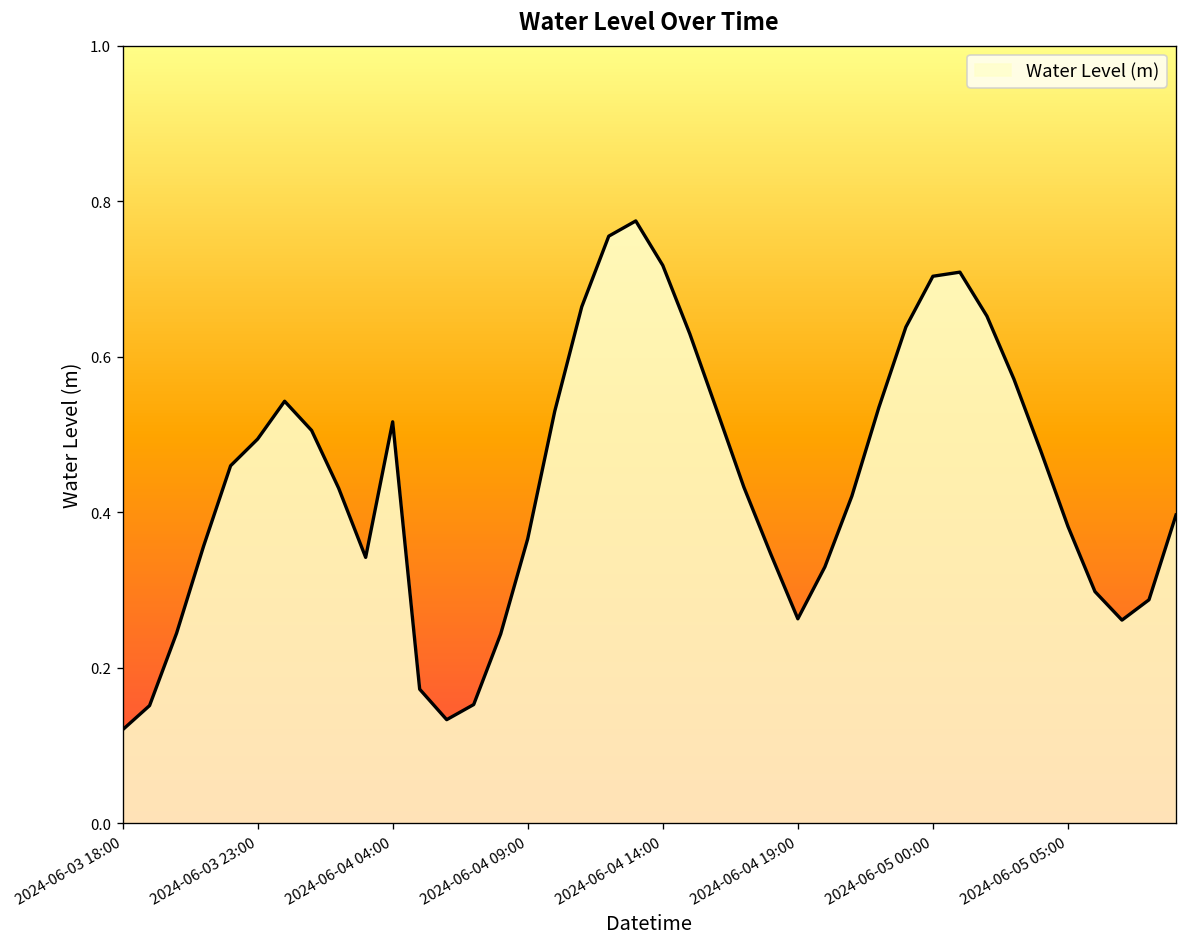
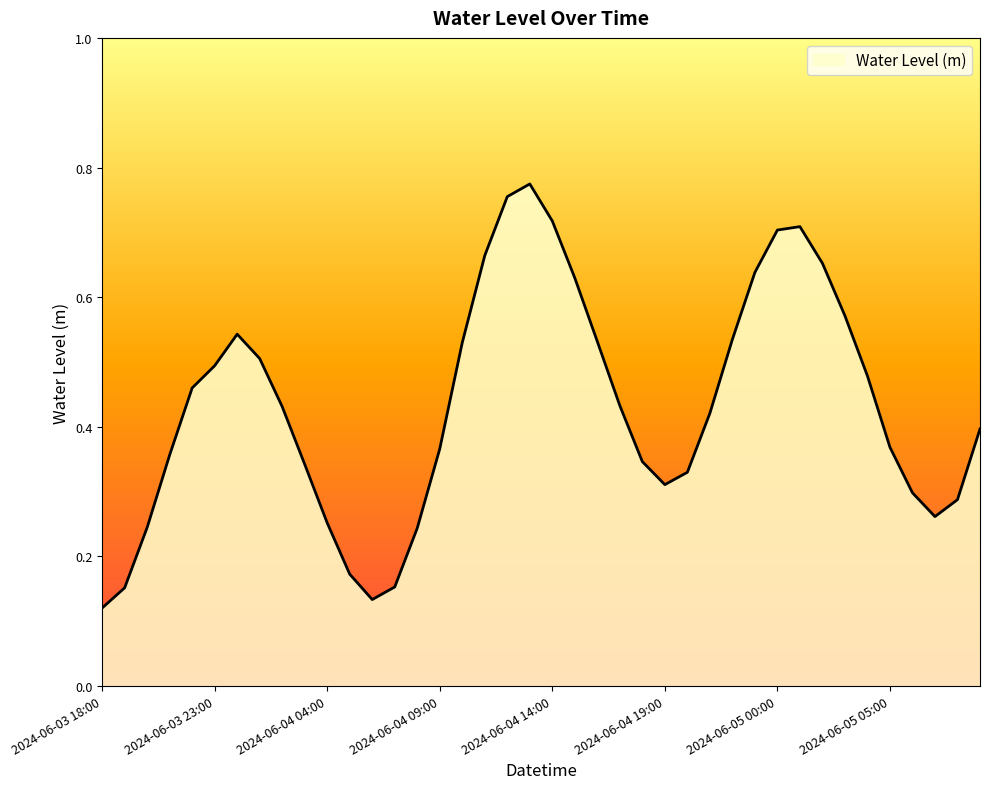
  {
    "2024-06-03 18:00": 0.12,
    "2024-06-03 23:00": 0.49,
-   "2024-06-04 04:00": 0.52,
+   "2024-06-04 04:00": 0.25,
    "2024-06-04 09:00": 0.37,
    "2024-06-04 14:00": 0.72,
-   "2024-06-04 19:00": 0.26,
+   "2024-06-04 19:00": 0.31,
    "2024-06-05 00:00": 0.70,
-   "2024-06-05 05:00": 0.38
+   "2024-06-05 05:00": 0.37
  }
